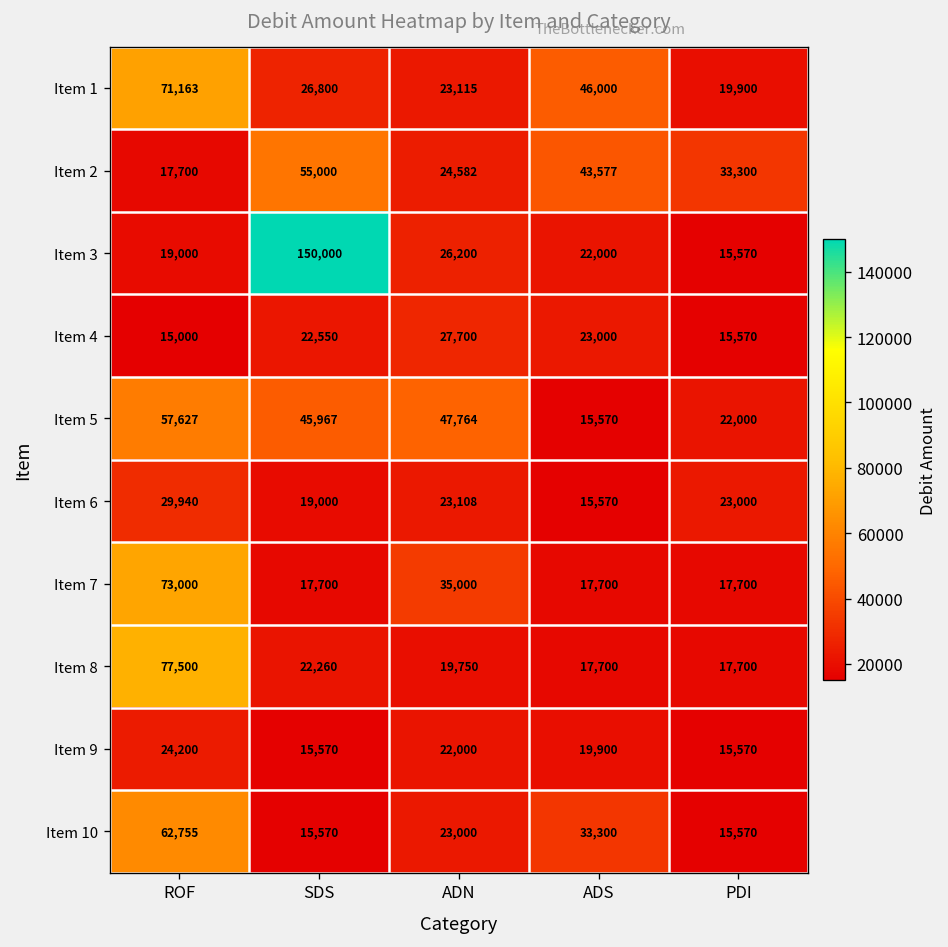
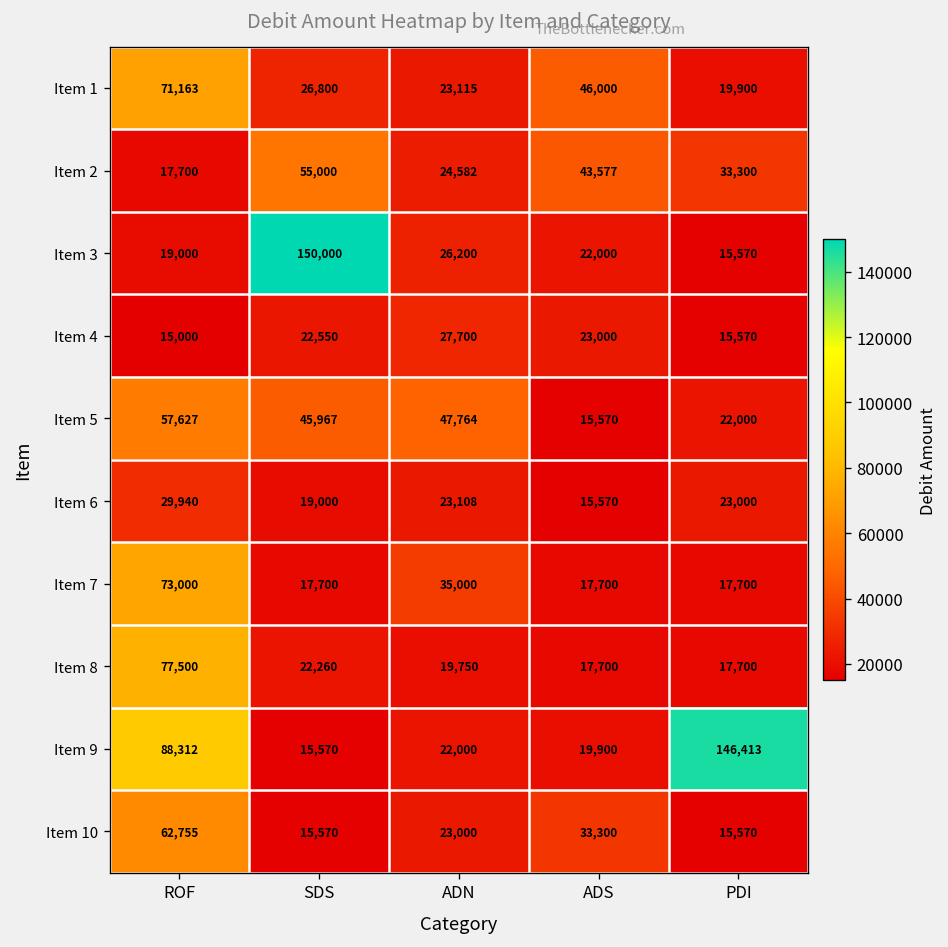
  {
    "Item 1": {
      "ROF": "71,163",
      "SDS": "26,800",
      "ADN": "23,115",
      "ADS": "46,000",
      "PDI": "19,900"
    },
    "Item 2": {
      "ROF": "17,700",
      "SDS": "55,000",
      "ADN": "24,582",
      "ADS": "43,577",
      "PDI": "33,300"
    },
    "Item 3": {
      "ROF": "19,000",
      "SDS": "150,000",
      "ADN": "26,200",
      "ADS": "22,000",
      "PDI": "15,570"
    },
    "Item 4": {
      "ROF": "15,000",
      "SDS": "22,550",
      "ADN": "27,700",
      "ADS": "23,000",
      "PDI": "15,570"
    },
    "Item 5": {
      "ROF": "57,627",
      "SDS": "45,967",
      "ADN": "47,764",
      "ADS": "15,570",
      "PDI": "22,000"
    },
    "Item 6": {
      "ROF": "29,940",
      "SDS": "19,000",
      "ADN": "23,108",
      "ADS": "15,570",
      "PDI": "23,000"
    },
    "Item 7": {
      "ROF": "73,000",
      "SDS": "17,700",
      "ADN": "35,000",
      "ADS": "17,700",
      "PDI": "17,700"
    },
    "Item 8": {
      "ROF": "77,500",
      "SDS": "22,260",
      "ADN": "19,750",
      "ADS": "17,700",
      "PDI": "17,700"
    },
    "Item 9": {
-     "ROF": "24,200",
+     "ROF": "88,312",
      "SDS": "15,570",
      "ADN": "22,000",
      "ADS": "19,900",
-     "PDI": "15,570"
+     "PDI": "146,413"
    },
    "Item 10": {
      "ROF": "62,755",
      "SDS": "15,570",
      "ADN": "23,000",
      "ADS": "33,300",
      "PDI": "15,570"
    }
  }
